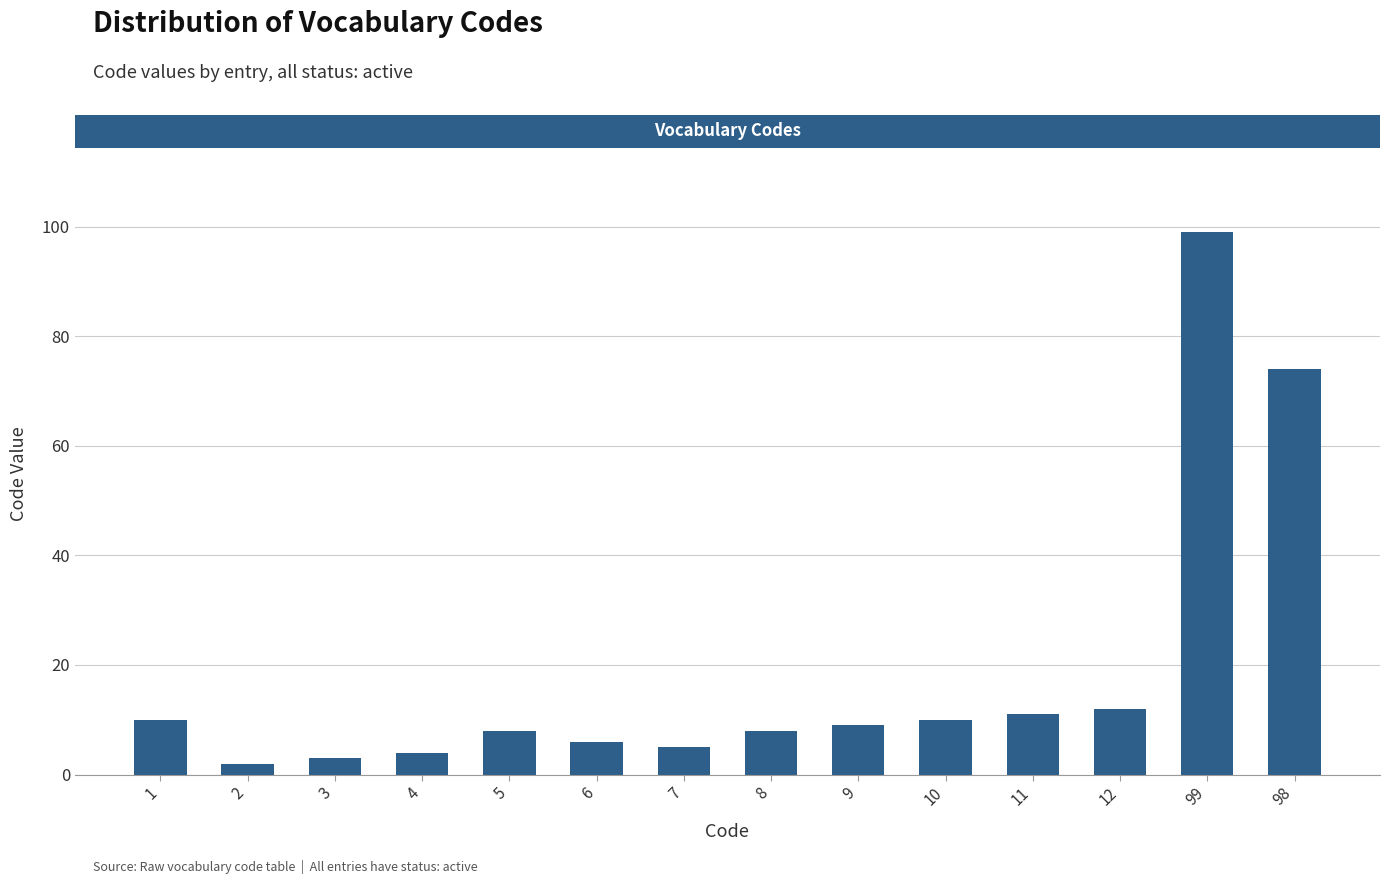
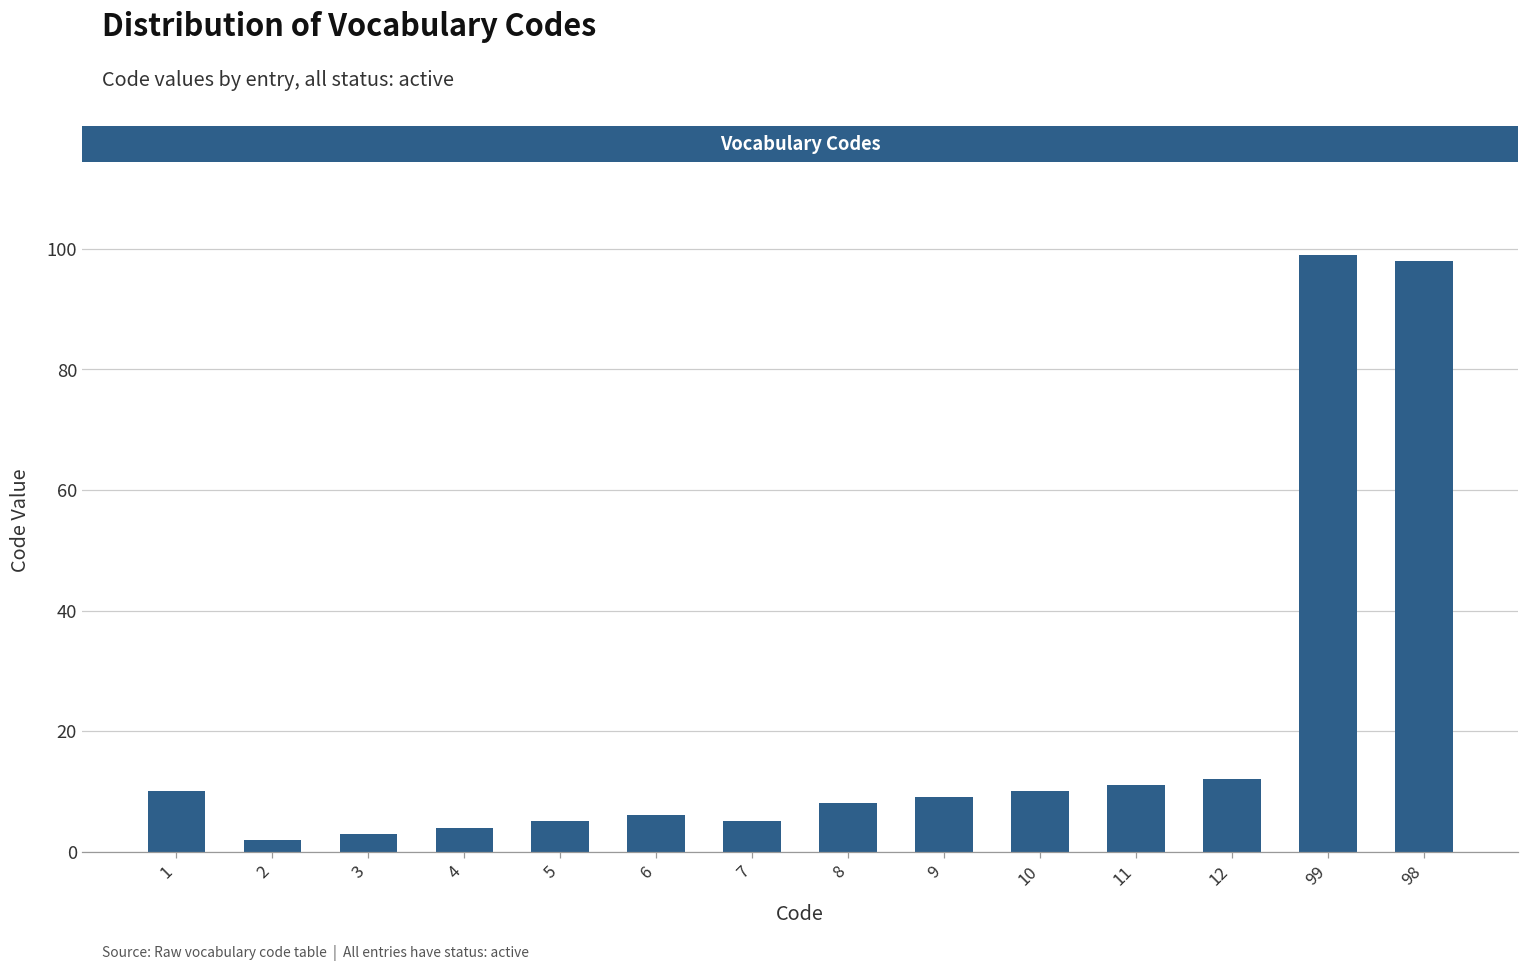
  {
    "1": 10,
    "2": 2,
    "3": 3,
    "4": 4,
-   "5": 8,
+   "5": 5,
    "6": 6,
    "7": 5,
    "8": 8,
    "9": 9,
    "10": 10,
    "11": 11,
    "12": 12,
    "99": 99,
-   "98": 74
+   "98": 98
  }
